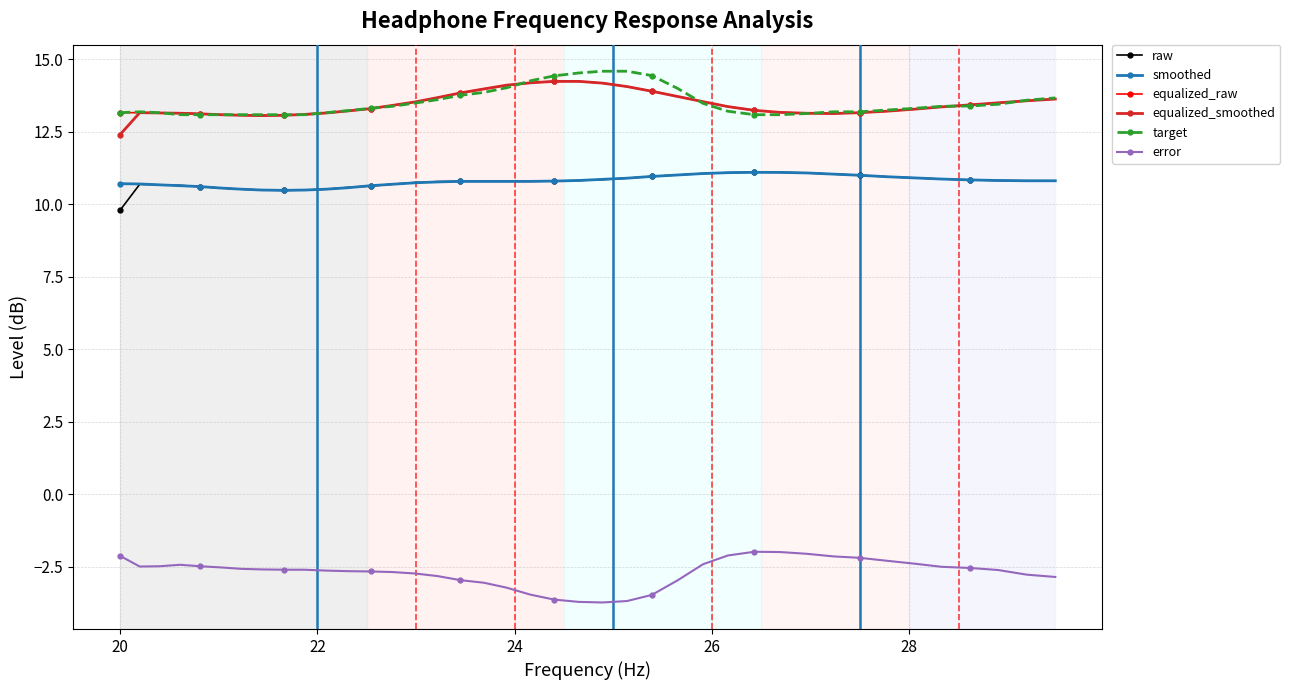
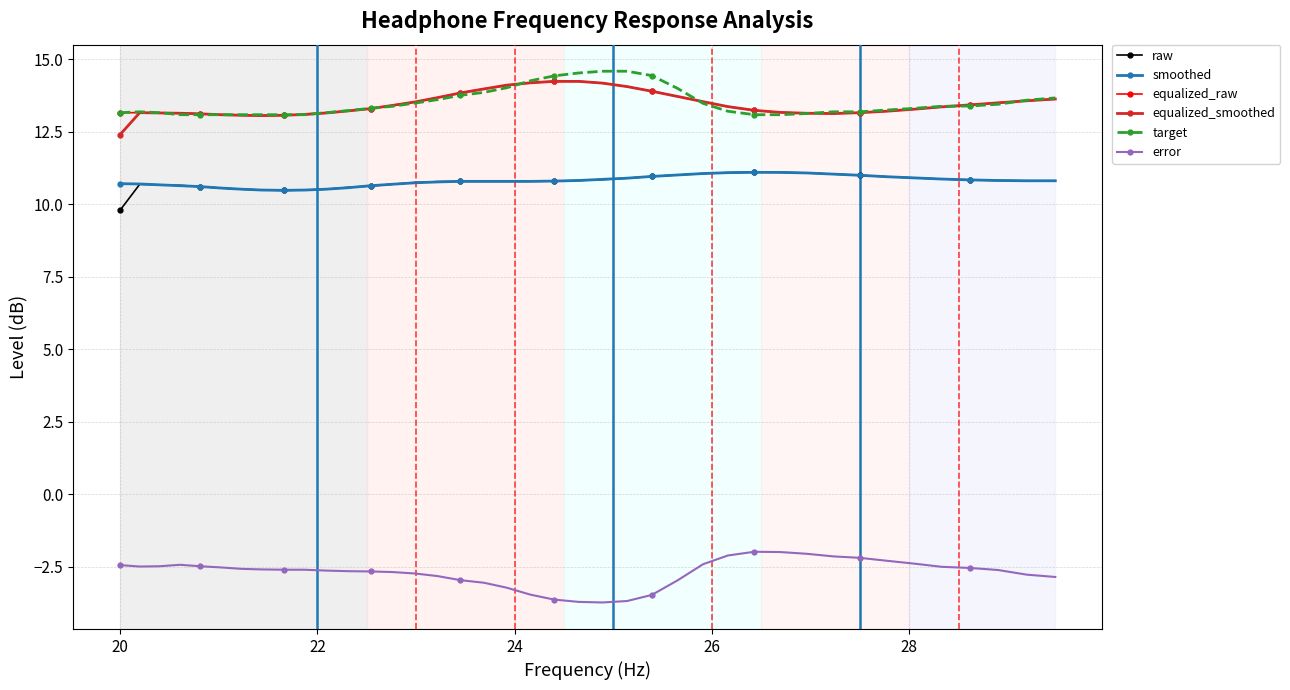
  {
    "raw": {
      "20": 9.8
    },
    "smoothed": {
      "20": 10.7
    },
    "equalized_smoothed": {
      "20": 12.4
    },
    "error": {
-     "20": -2.1
+     "20": -2.5
    }
  }
